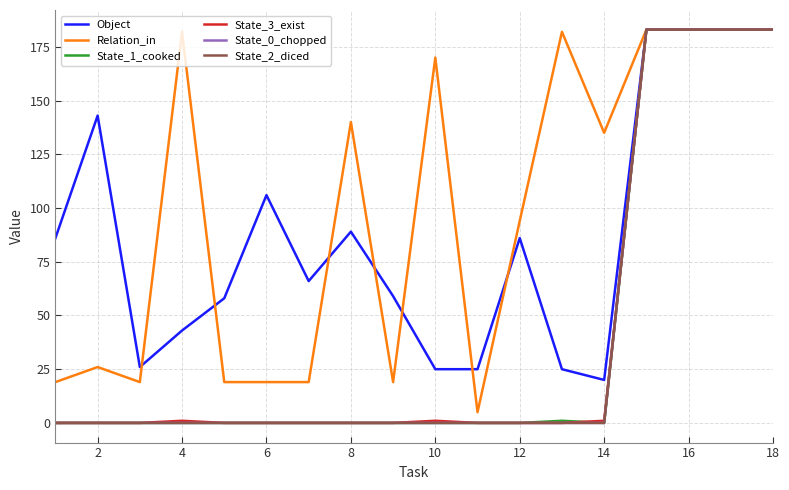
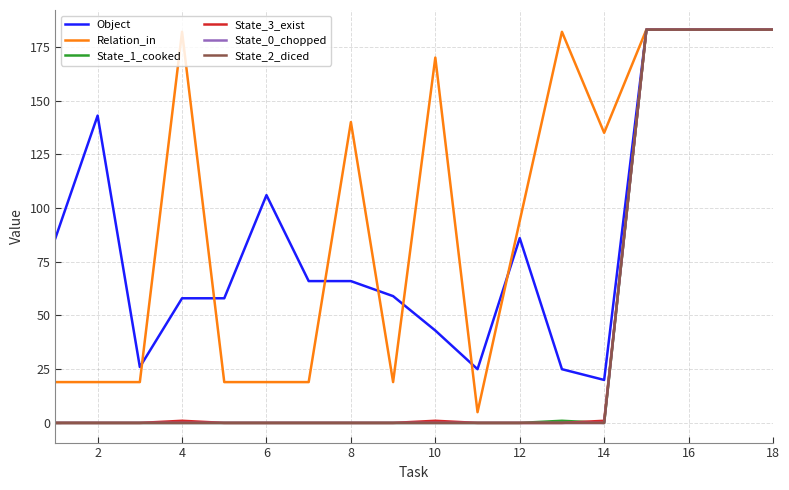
  {
    "Object": {
      "2": 143,
-     "4": 43,
+     "4": 58,
      "6": 106,
-     "8": 89,
-     "10": 25,
+     "8": 66,
+     "10": 43,
      "12": 86,
      "14": 20
    },
    "Relation_in": {
-     "2": 26,
+     "2": 19,
      "6": 19,
      "8": 140,
      "10": 170,
      "12": 94,
      "14": 135
    }
  }
